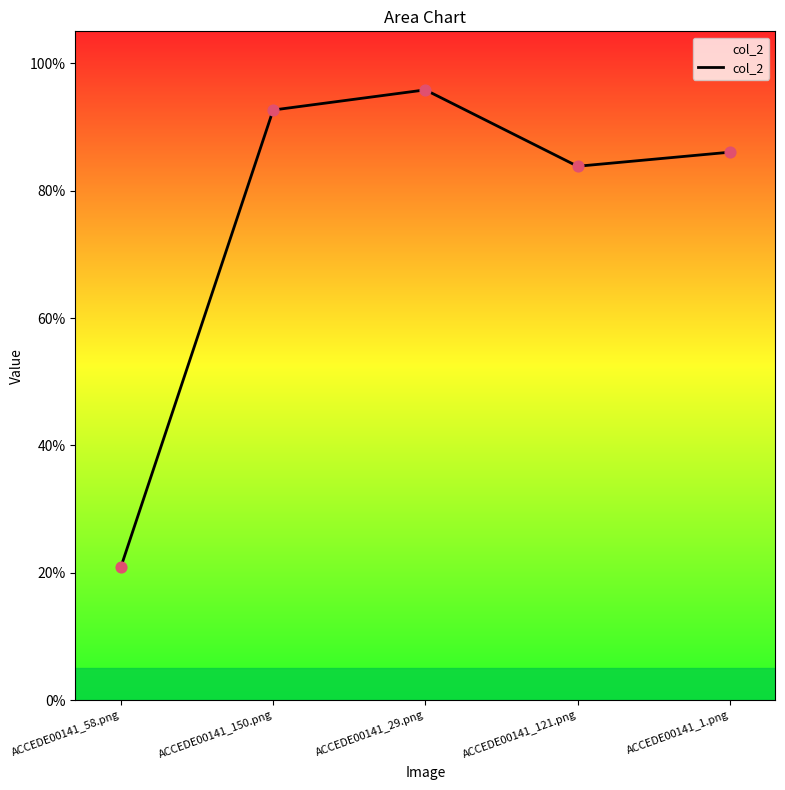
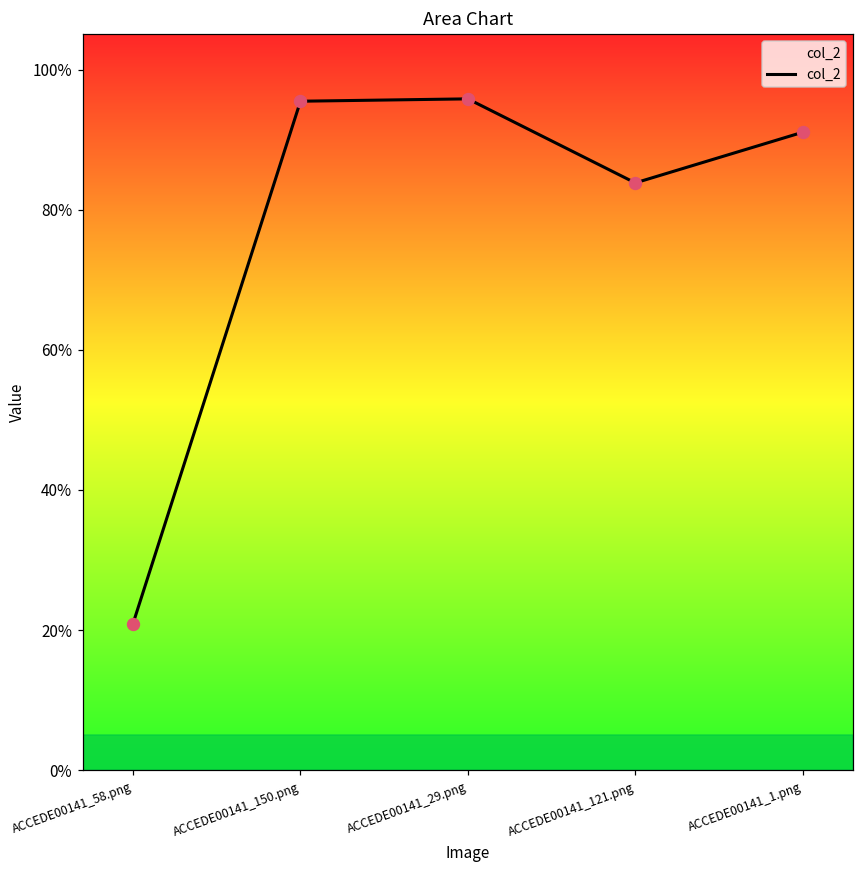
  {
    "ACCEDE00141_58.png": "21%",
-   "ACCEDE00141_150.png": "93%",
+   "ACCEDE00141_150.png": "95%",
    "ACCEDE00141_29.png": "96%",
    "ACCEDE00141_121.png": "84%",
-   "ACCEDE00141_1.png": "86%"
+   "ACCEDE00141_1.png": "91%"
  }
